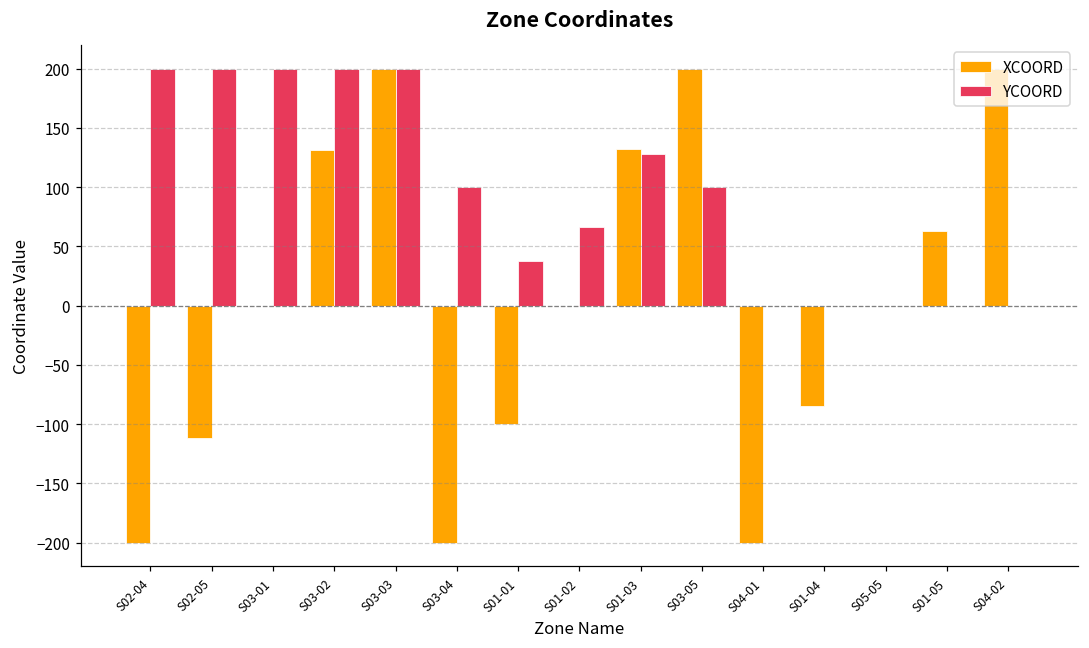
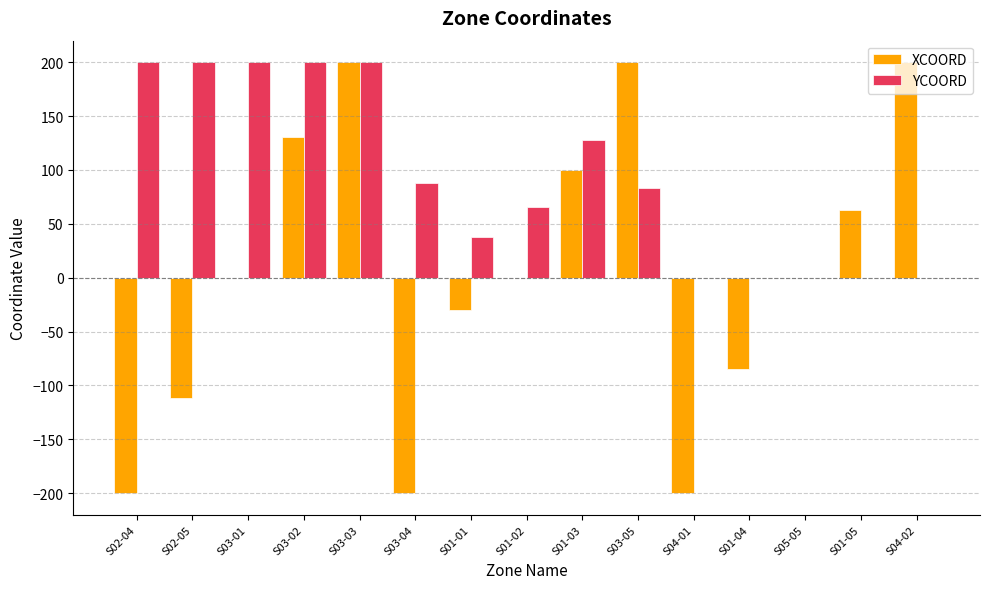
  {
    "XCOORD": {
      "S02-04": -200,
      "S02-05": -112,
      "S03-01": 0,
      "S03-02": 131,
      "S03-03": 200,
      "S03-04": -200,
-     "S01-01": -100,
+     "S01-01": -30,
      "S01-02": 0,
-     "S01-03": 132,
+     "S01-03": 100,
      "S03-05": 200,
      "S04-01": -200,
      "S01-04": -85,
      "S05-05": 0,
      "S01-05": 63
    },
    "YCOORD": {
      "S02-04": 200,
      "S02-05": 200,
      "S03-01": 200,
      "S03-02": 200,
      "S03-03": 200,
-     "S03-04": 100,
+     "S03-04": 88,
      "S01-01": 38,
      "S01-02": 66,
      "S01-03": 128,
-     "S03-05": 100,
+     "S03-05": 83,
      "S04-01": 0,
      "S01-04": 0,
      "S05-05": 0,
      "S01-05": 0,
      "S04-02": 0
    }
  }
